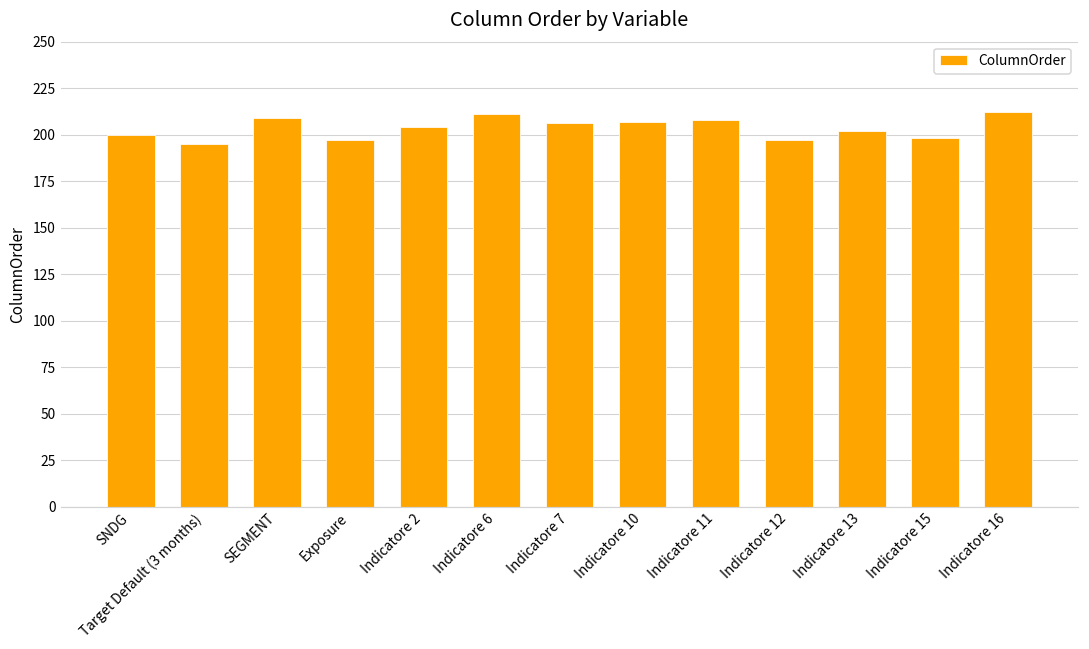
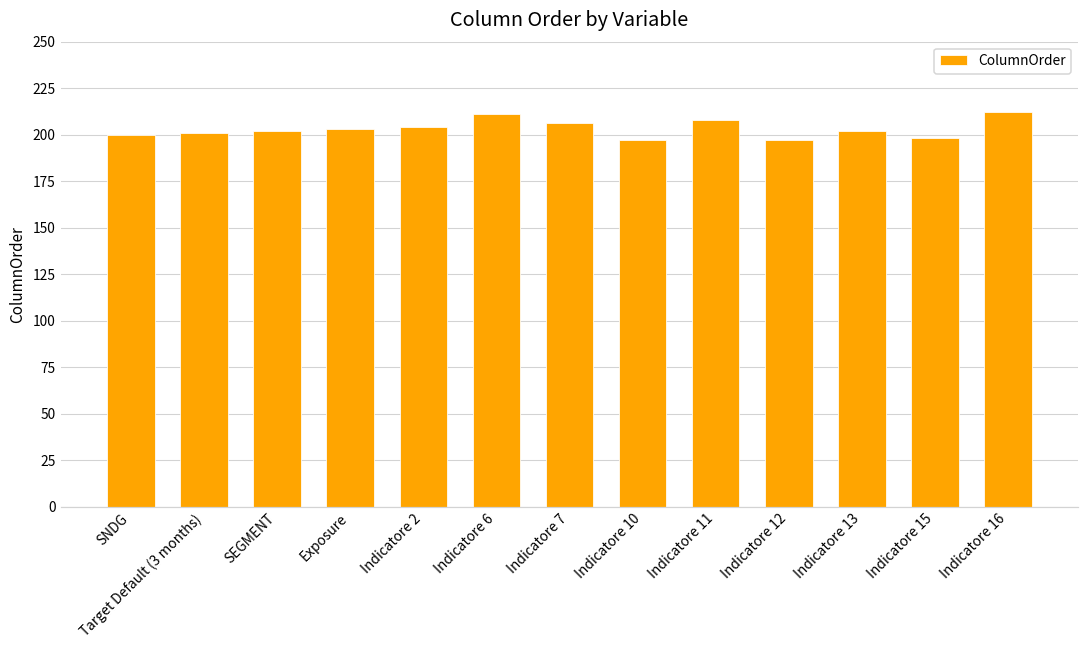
  {
    "SNDG": 200,
-   "Target Default (3 months)": 195,
-   "SEGMENT": 209,
-   "Exposure": 197,
+   "Target Default (3 months)": 201,
+   "SEGMENT": 202,
+   "Exposure": 203,
    "Indicatore 2": 204,
    "Indicatore 6": 211,
    "Indicatore 7": 206,
-   "Indicatore 10": 207,
+   "Indicatore 10": 197,
    "Indicatore 11": 208,
    "Indicatore 12": 197,
    "Indicatore 13": 202,
    "Indicatore 15": 198,
    "Indicatore 16": 212
  }
